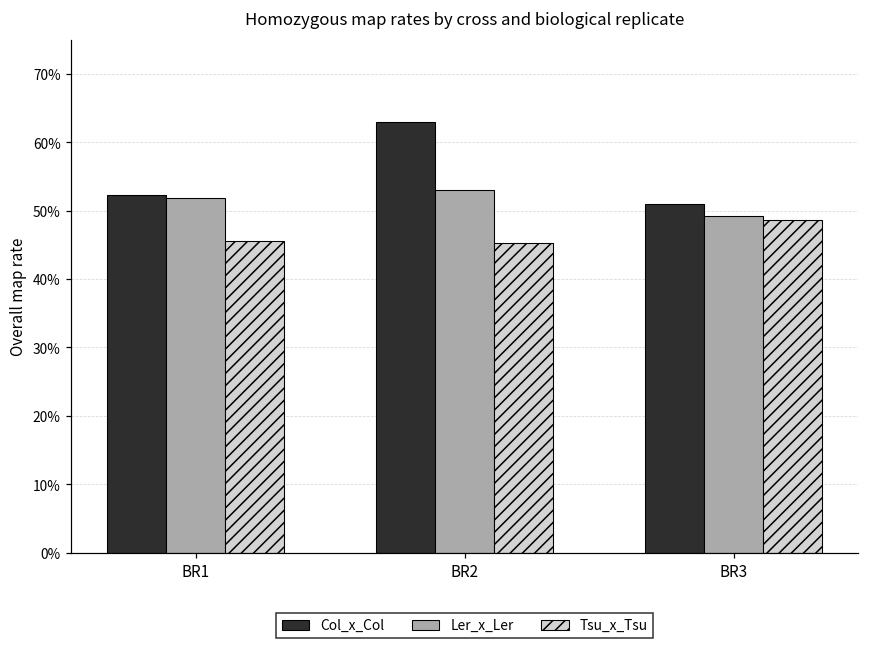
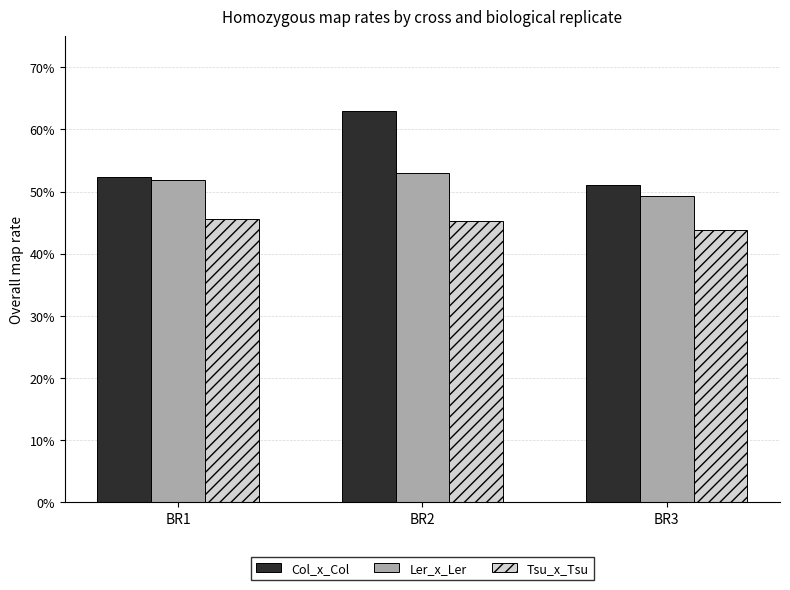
  {
    "Col_x_Col": {
      "BR1": "52%",
      "BR2": "63%",
      "BR3": "51%"
    },
    "Ler_x_Ler": {
      "BR1": "52%",
      "BR2": "53%",
      "BR3": "49%"
    },
    "Tsu_x_Tsu": {
      "BR1": "46%",
      "BR2": "45%",
-     "BR3": "49%"
+     "BR3": "44%"
    }
  }
